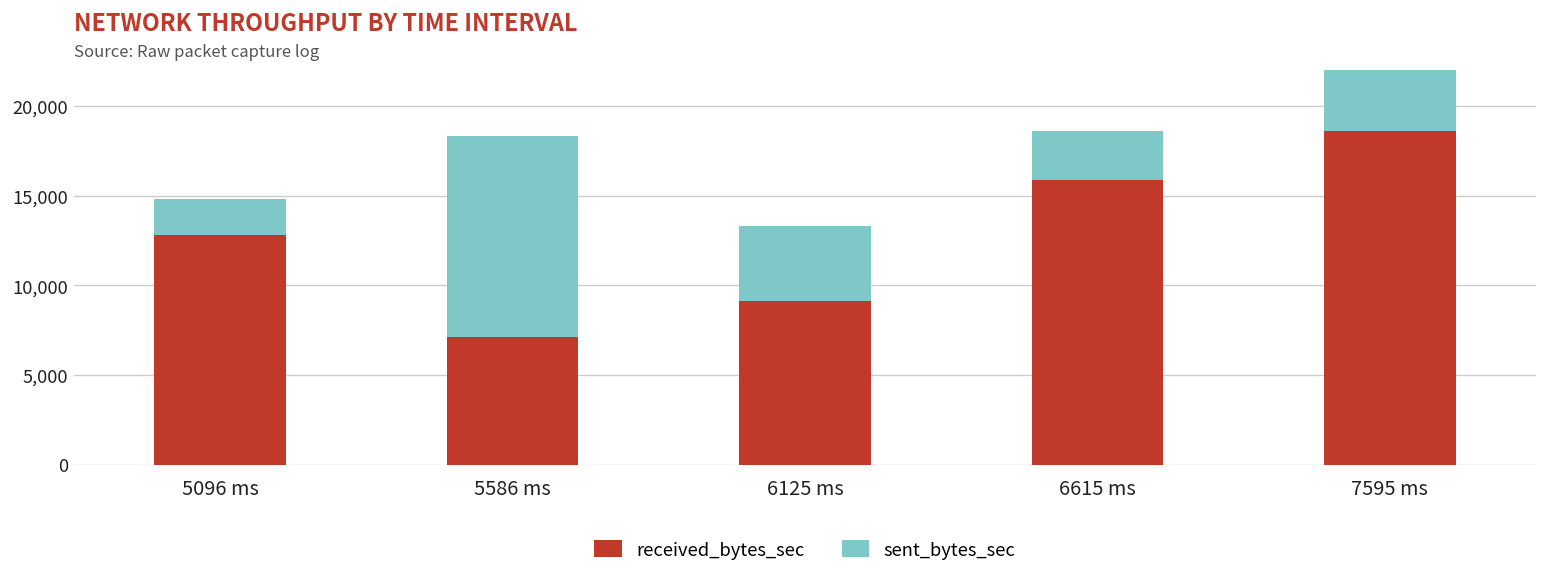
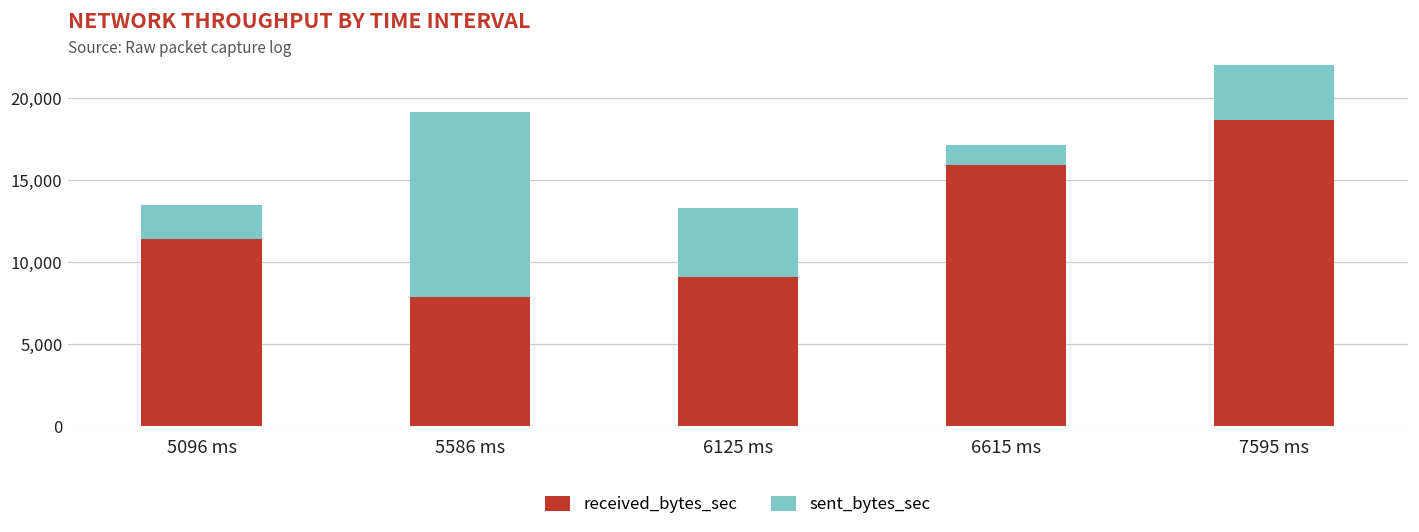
  {
    "received_bytes_sec": {
-     "5096 ms": "12,800",
-     "5586 ms": "7,100",
+     "5096 ms": "11,400",
+     "5586 ms": "7,900",
      "6125 ms": "9,100",
      "6615 ms": "15,900",
      "7595 ms": "18,600"
    },
    "sent_bytes_sec": {
      "5096 ms": "2,000",
      "5586 ms": "11,200",
      "6125 ms": "4,200",
-     "6615 ms": "2,700"
+     "6615 ms": "1,200"
    }
  }
